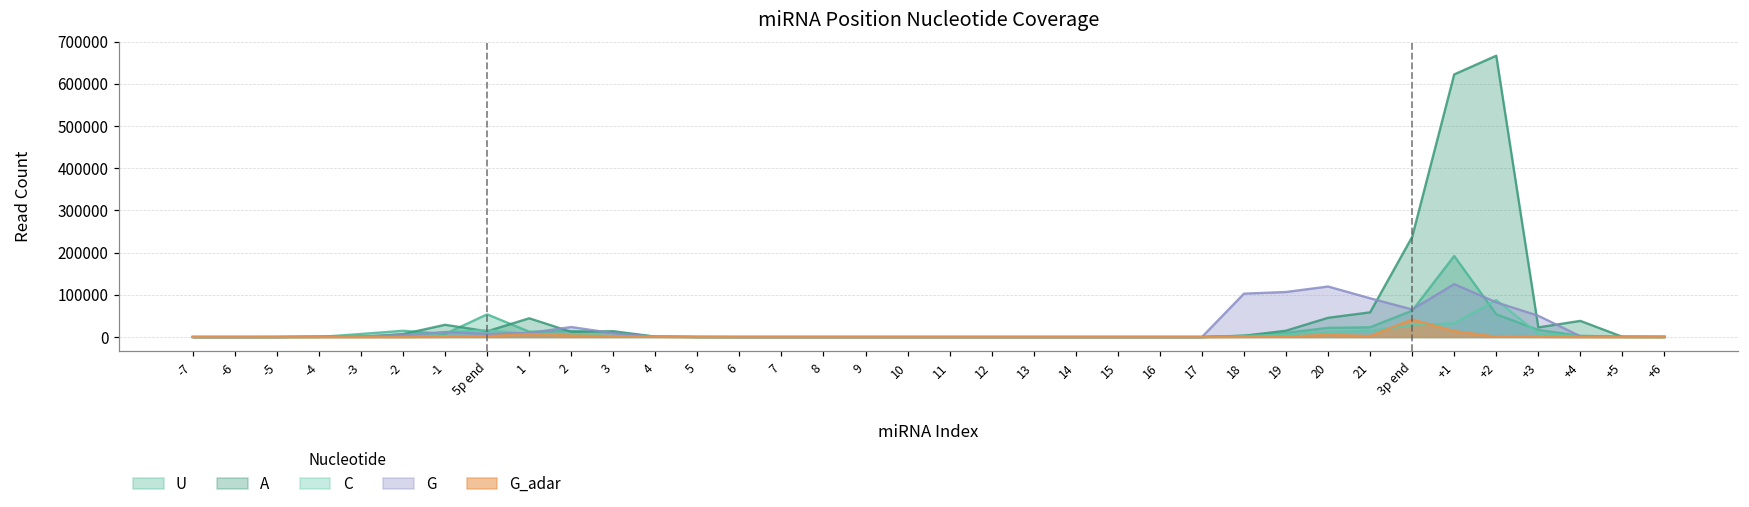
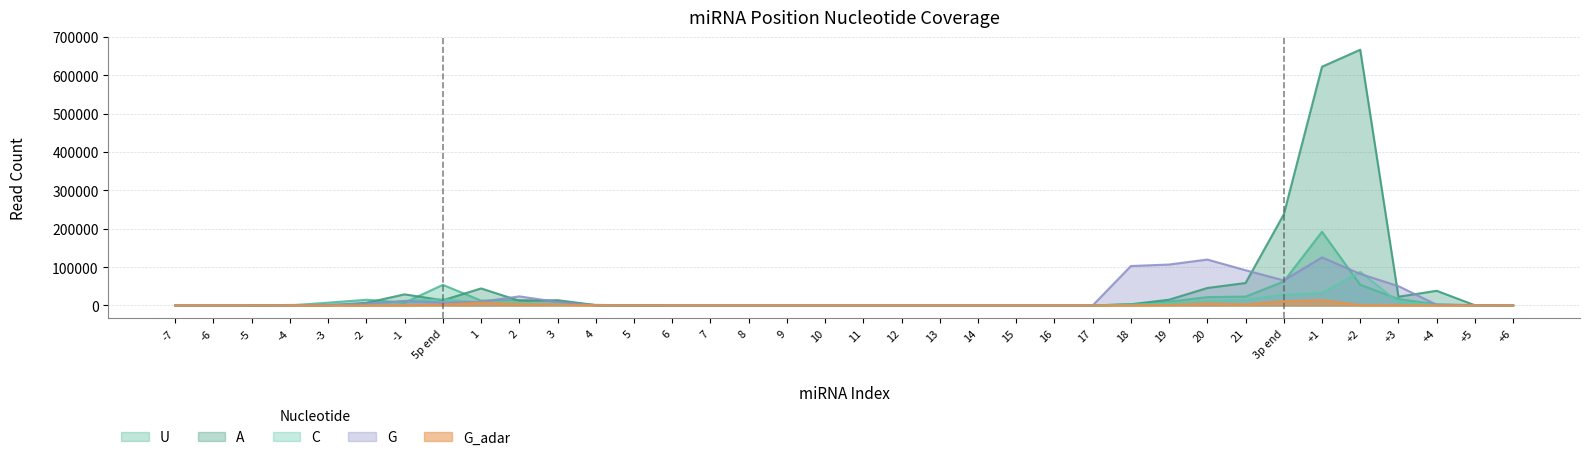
  {
    "G_adar": {
      "-1": 0,
      "20": 10000,
      "21": 0,
-     "3p end": 40000,
+     "3p end": 10000,
      "+1": 10000,
      "+2": 0,
      "+3": 0
    }
  }
